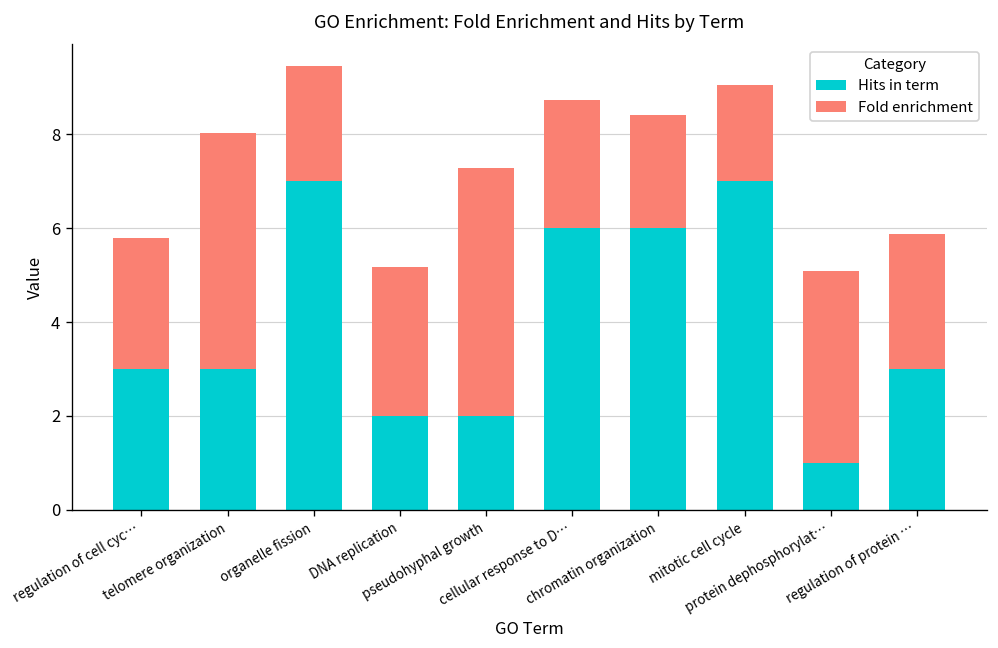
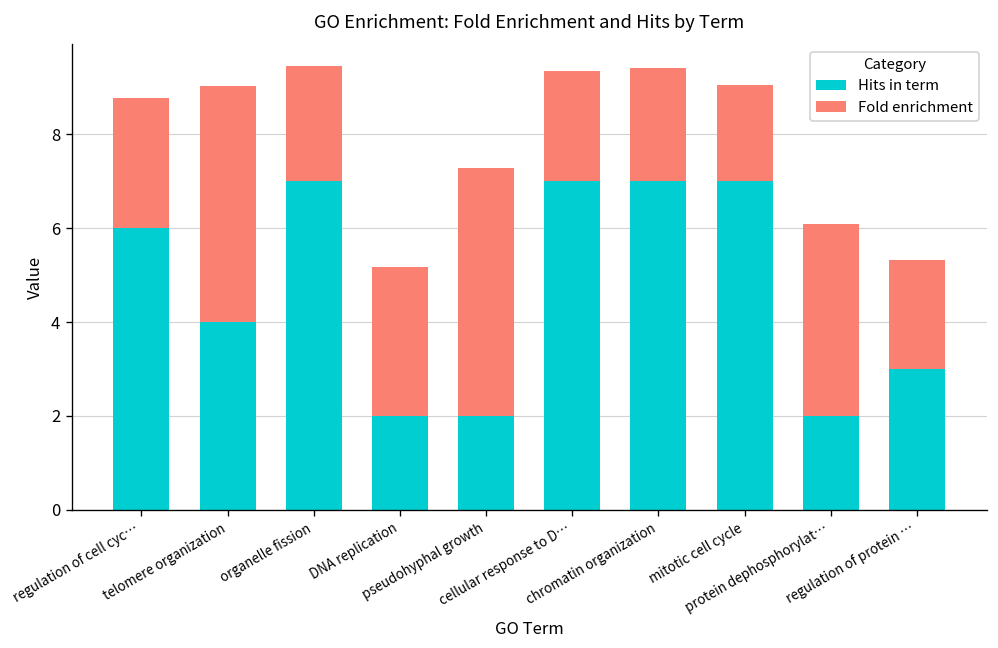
  {
    "Hits in term": {
-     "regulation of cell cyc…": 3,
-     "telomere organization": 3,
+     "regulation of cell cyc…": 6,
+     "telomere organization": 4,
      "organelle fission": 7,
      "DNA replication": 2,
      "pseudohyphal growth": 2,
-     "cellular response to D…": 6,
-     "chromatin organization": 6,
+     "cellular response to D…": 7,
+     "chromatin organization": 7,
      "mitotic cell cycle": 7,
-     "protein dephosphorylat…": 1,
+     "protein dephosphorylat…": 2,
      "regulation of protein …": 3
    },
    "Fold enrichment": {
      "regulation of cell cyc…": 2.8,
      "telomere organization": 5.0,
      "organelle fission": 2.4,
      "DNA replication": 3.2,
      "pseudohyphal growth": 5.3,
-     "cellular response to D…": 2.7,
+     "cellular response to D…": 2.4,
      "chromatin organization": 2.4,
      "mitotic cell cycle": 2.0,
      "protein dephosphorylat…": 4.1,
-     "regulation of protein …": 2.9
+     "regulation of protein …": 2.3
    }
  }
